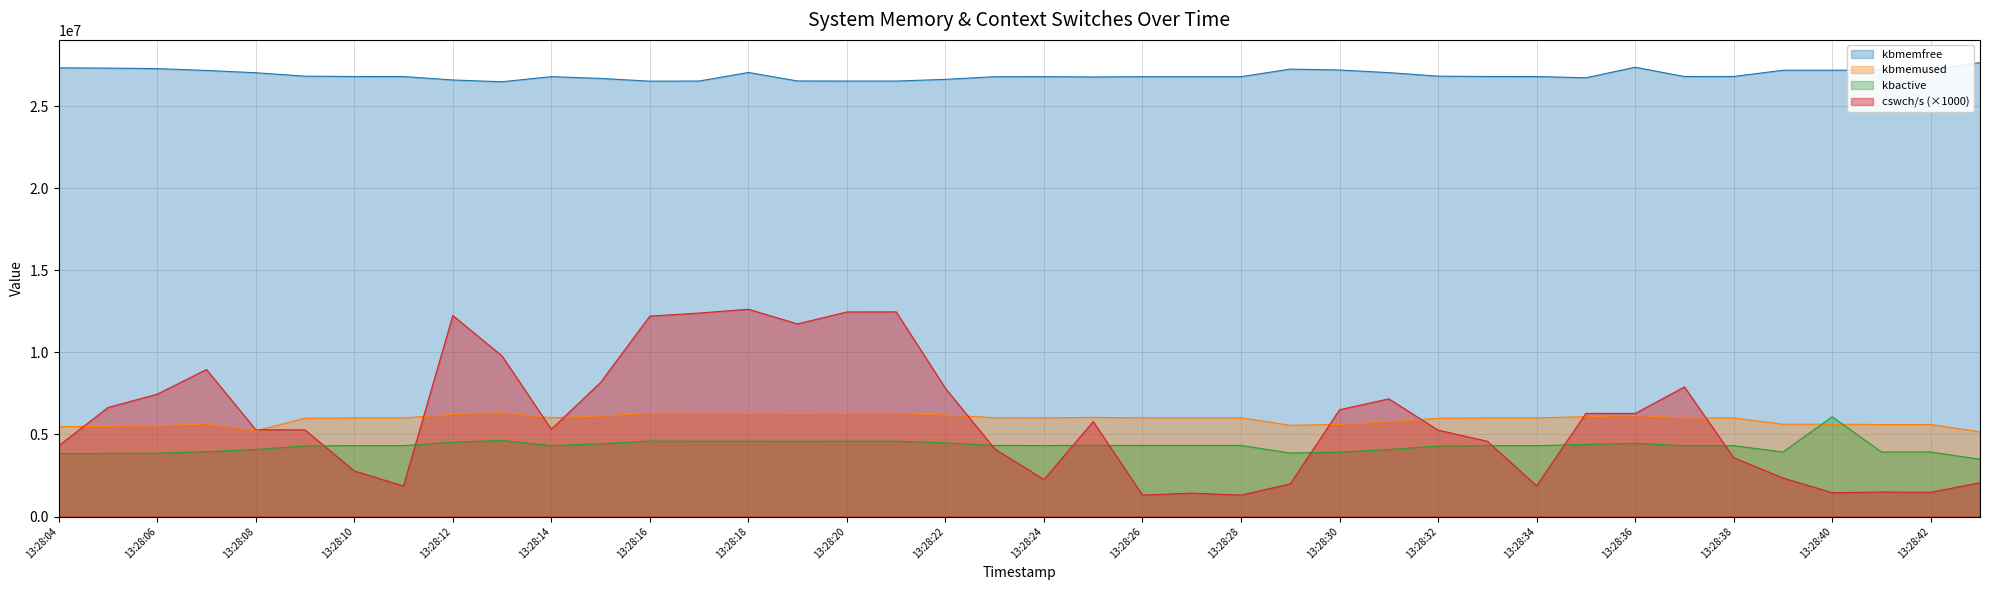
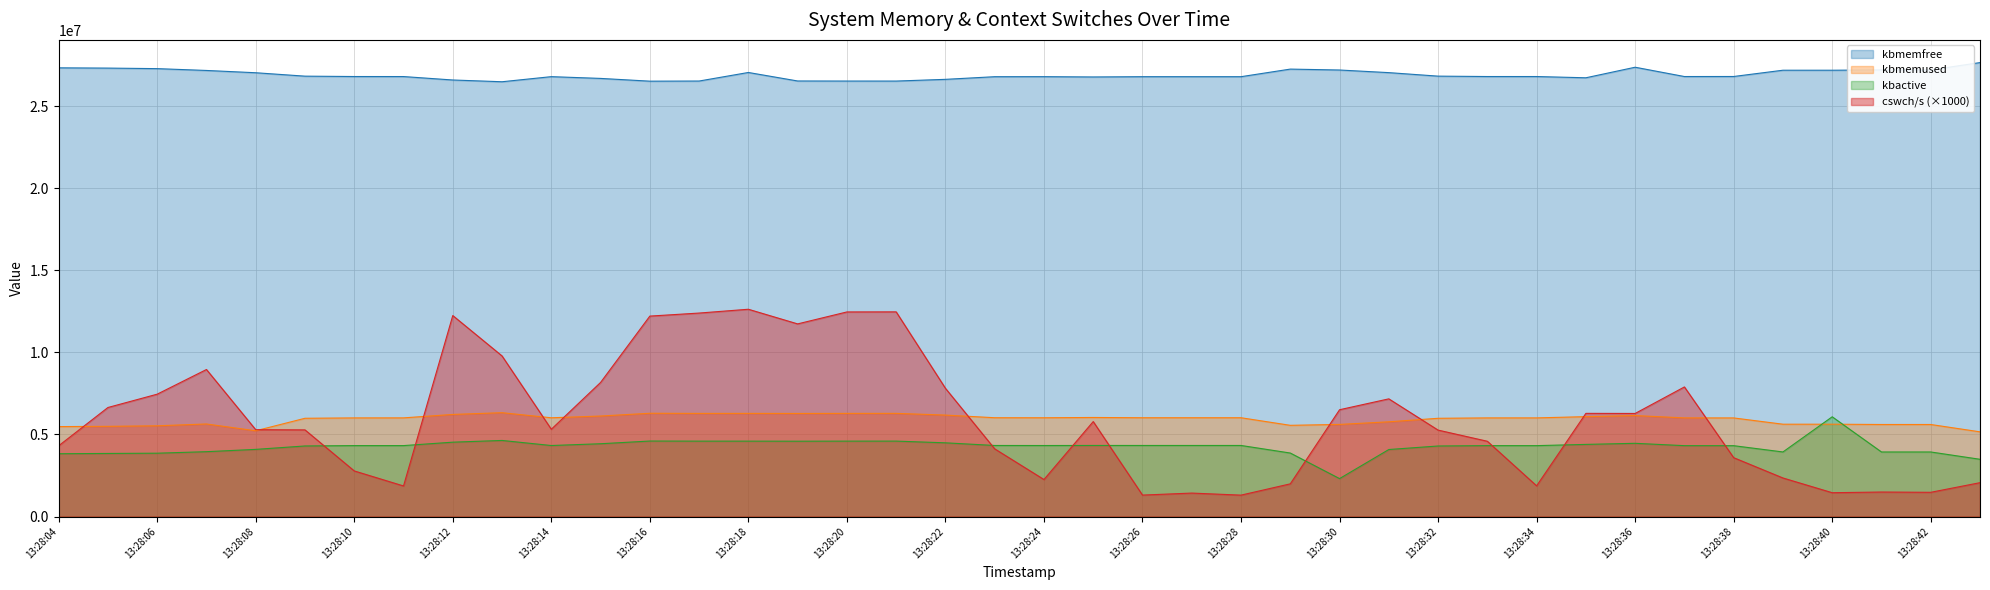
  {
    "kbmemfree": {
      "13:28:04": 27300000,
      "13:28:06": 27300000,
      "13:28:08": 27000000,
      "13:28:10": 26800000,
      "13:28:12": 26600000,
      "13:28:14": 26800000,
      "13:28:16": 26500000,
      "13:28:18": 27100000,
      "13:28:20": 26500000,
      "13:28:22": 26600000,
      "13:28:24": 26800000,
      "13:28:26": 26800000,
      "13:28:28": 26800000,
      "13:28:30": 27200000,
      "13:28:32": 26800000,
      "13:28:34": 26800000,
      "13:28:36": 27400000,
      "13:28:38": 26800000,
      "13:28:40": 27200000
    },
    "kbmemused": {
      "13:28:04": 5500000,
      "13:28:06": 5500000,
      "13:28:10": 6000000,
      "13:28:12": 6200000,
      "13:28:14": 6000000,
      "13:28:16": 6300000,
      "13:28:18": 6300000,
      "13:28:20": 6300000,
      "13:28:22": 6200000,
      "13:28:24": 6000000,
      "13:28:26": 6000000,
      "13:28:28": 6000000,
      "13:28:30": 5600000,
      "13:28:32": 6000000,
      "13:28:34": 6000000,
      "13:28:38": 6000000,
      "13:28:40": 5600000,
      "13:28:42": 5600000
    },
    "kbactive": {
      "13:28:04": 3800000,
      "13:28:06": 3900000,
      "13:28:08": 4100000,
      "13:28:10": 4300000,
      "13:28:12": 4500000,
      "13:28:14": 4300000,
      "13:28:16": 4600000,
      "13:28:18": 4600000,
      "13:28:20": 4600000,
      "13:28:22": 4500000,
      "13:28:24": 4300000,
      "13:28:26": 4300000,
      "13:28:28": 4300000,
-     "13:28:30": 3900000,
+     "13:28:30": 2300000,
      "13:28:32": 4300000,
      "13:28:34": 4300000,
      "13:28:36": 4500000,
      "13:28:38": 4300000,
      "13:28:40": 6100000,
      "13:28:42": 3900000
    },
    "cswch/s (×1000)": {
      "13:28:04": 4300000,
      "13:28:06": 7500000,
      "13:28:10": 2800000,
      "13:28:12": 12200000,
      "13:28:14": 5300000,
      "13:28:16": 12200000,
      "13:28:18": 12600000,
      "13:28:20": 12500000,
      "13:28:22": 7800000,
      "13:28:24": 2300000,
      "13:28:26": 1300000,
      "13:28:28": 1300000,
      "13:28:30": 6500000,
      "13:28:32": 5300000,
      "13:28:34": 1900000,
      "13:28:38": 3600000,
      "13:28:40": 1500000,
      "13:28:42": 1500000
    }
  }
